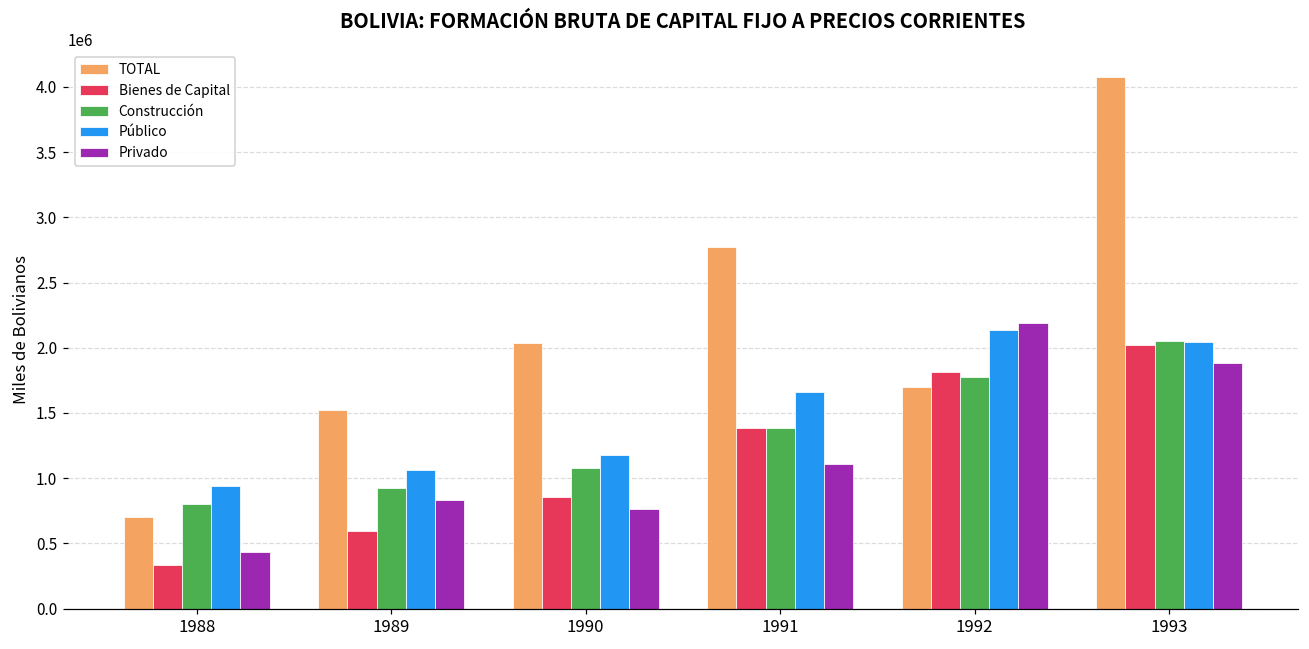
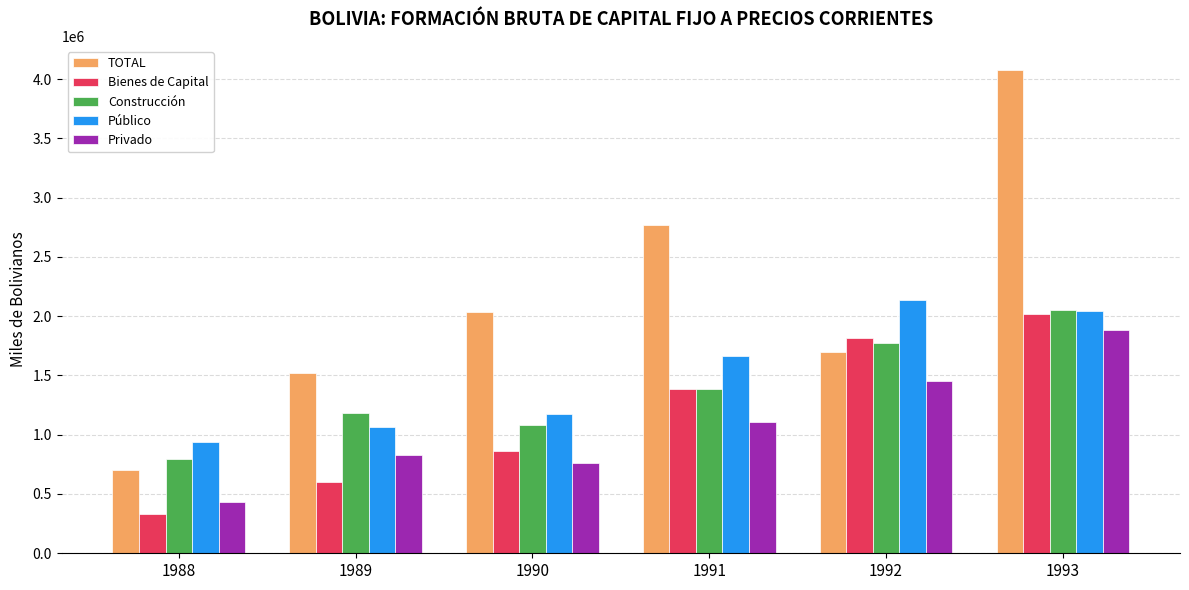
  {
    "TOTAL": {
      "1988": 700000,
      "1989": 1520000,
      "1990": 2040000,
      "1991": 2770000,
      "1992": 1700000,
      "1993": 4080000
    },
    "Bienes de Capital": {
      "1988": 330000,
      "1989": 600000,
      "1990": 860000,
      "1991": 1380000,
      "1992": 1820000,
      "1993": 2020000
    },
    "Construcción": {
      "1988": 800000,
-     "1989": 920000,
+     "1989": 1180000,
      "1990": 1080000,
      "1991": 1390000,
      "1992": 1780000,
      "1993": 2060000
    },
    "Público": {
      "1988": 940000,
      "1989": 1060000,
      "1990": 1170000,
      "1991": 1660000,
      "1992": 2140000,
      "1993": 2040000
    },
    "Privado": {
      "1988": 430000,
      "1989": 830000,
      "1990": 760000,
      "1991": 1110000,
-     "1992": 2190000,
+     "1992": 1450000,
      "1993": 1890000
    }
  }
